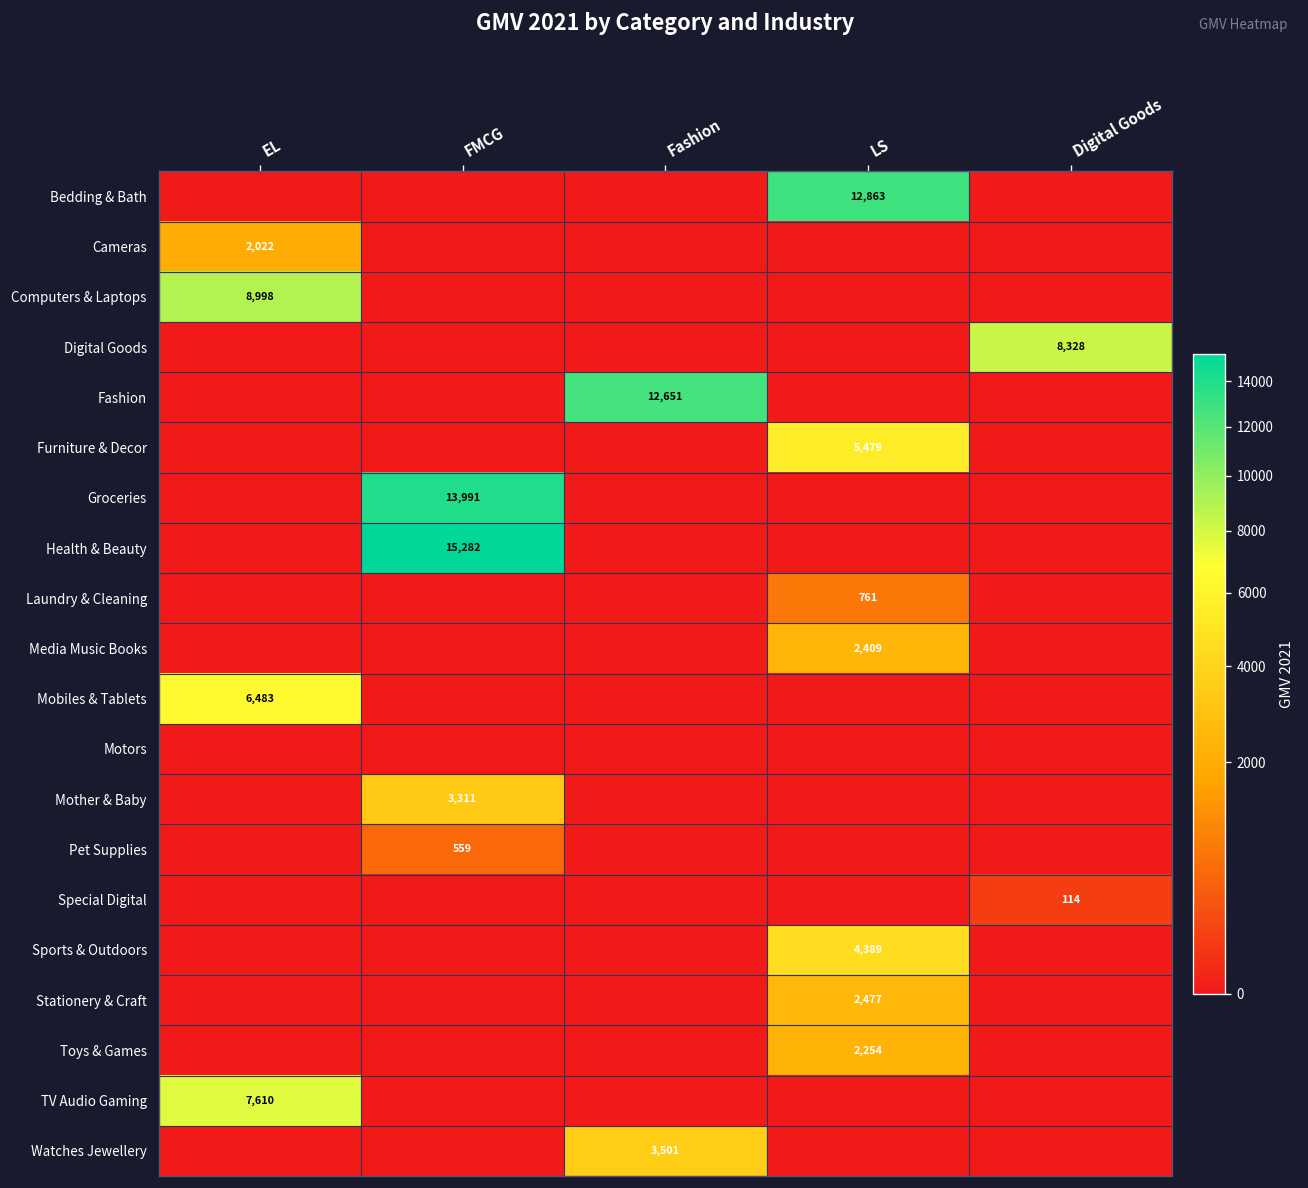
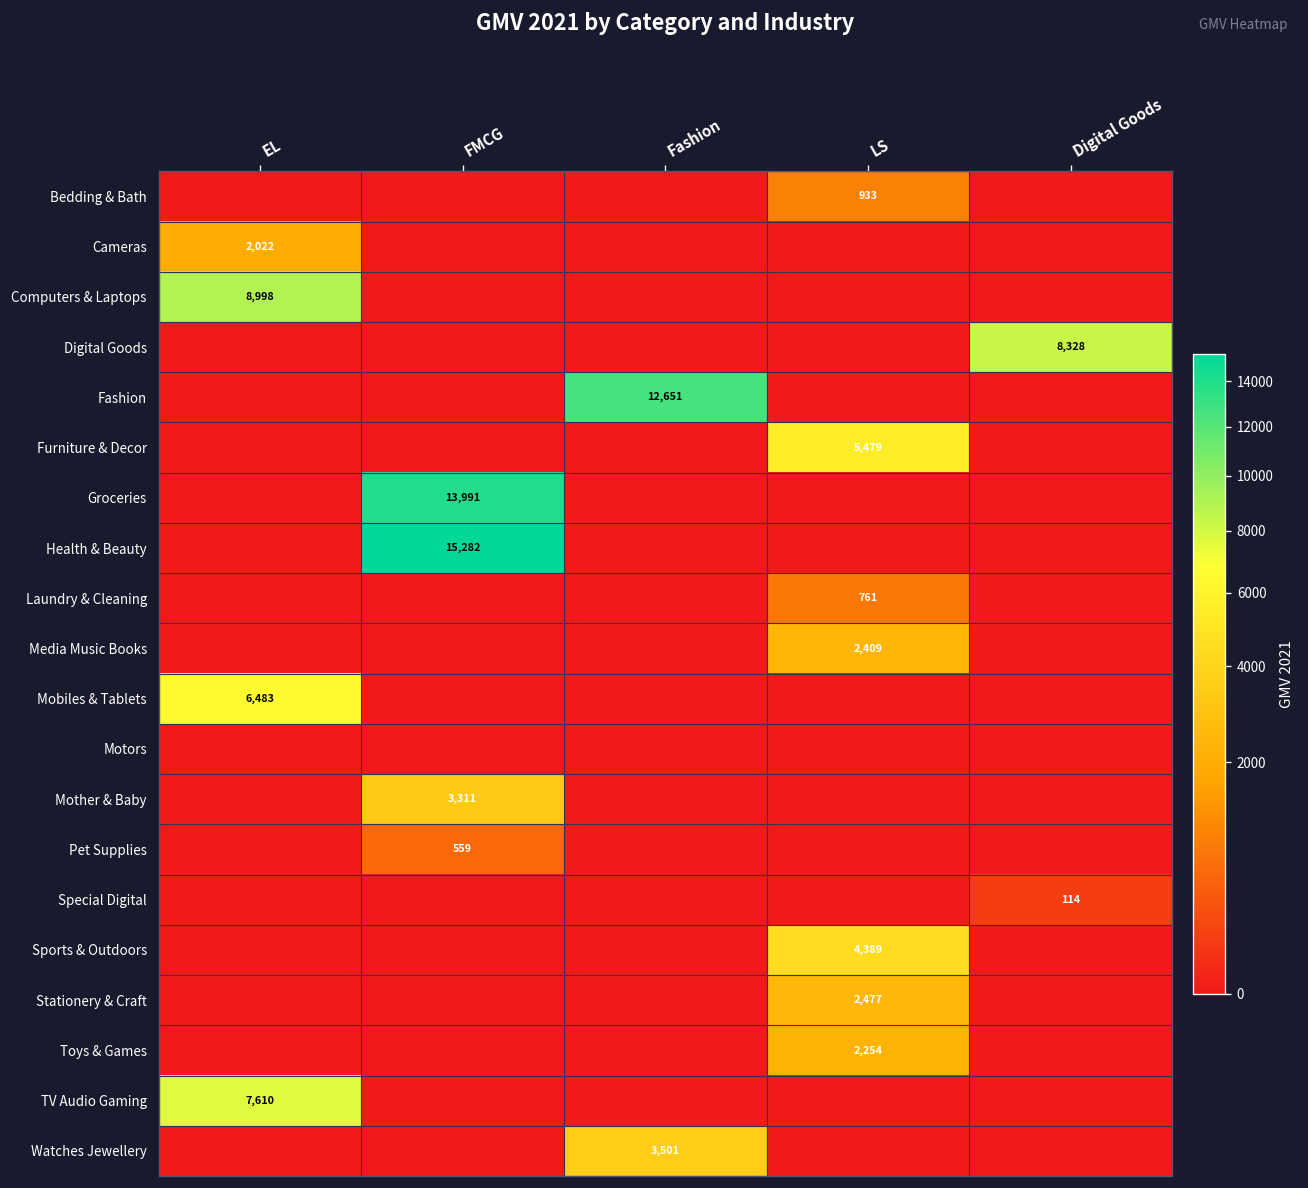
  {
    "Bedding & Bath": {
-     "LS": "12,863"
+     "LS": "933"
    },
    "Cameras": {
      "EL": "2,022"
    },
    "Computers & Laptops": {
      "EL": "8,998"
    },
    "Digital Goods": {
      "Digital Goods": "8,328"
    },
    "Fashion": {
      "Fashion": "12,651"
    },
    "Furniture & Decor": {
      "LS": "5,479"
    },
    "Groceries": {
      "FMCG": "13,991"
    },
    "Health & Beauty": {
      "FMCG": "15,282"
    },
    "Laundry & Cleaning": {
      "LS": "761"
    },
    "Media Music Books": {
      "LS": "2,409"
    },
    "Mobiles & Tablets": {
      "EL": "6,483"
    },
    "Mother & Baby": {
      "FMCG": "3,311"
    },
    "Pet Supplies": {
      "FMCG": "559"
    },
    "Special Digital": {
      "Digital Goods": "114"
    },
    "Sports & Outdoors": {
      "LS": "4,389"
    },
    "Stationery & Craft": {
      "LS": "2,477"
    },
    "Toys & Games": {
      "LS": "2,254"
    },
    "TV Audio Gaming": {
      "EL": "7,610"
    },
    "Watches Jewellery": {
      "Fashion": "3,501"
    }
  }
